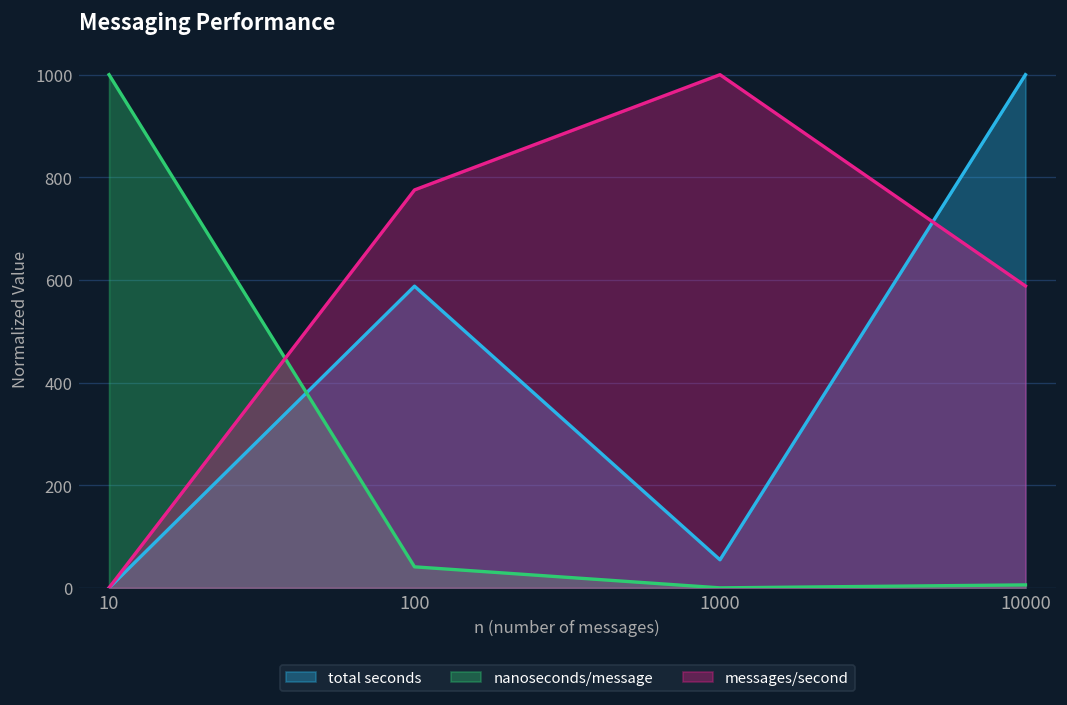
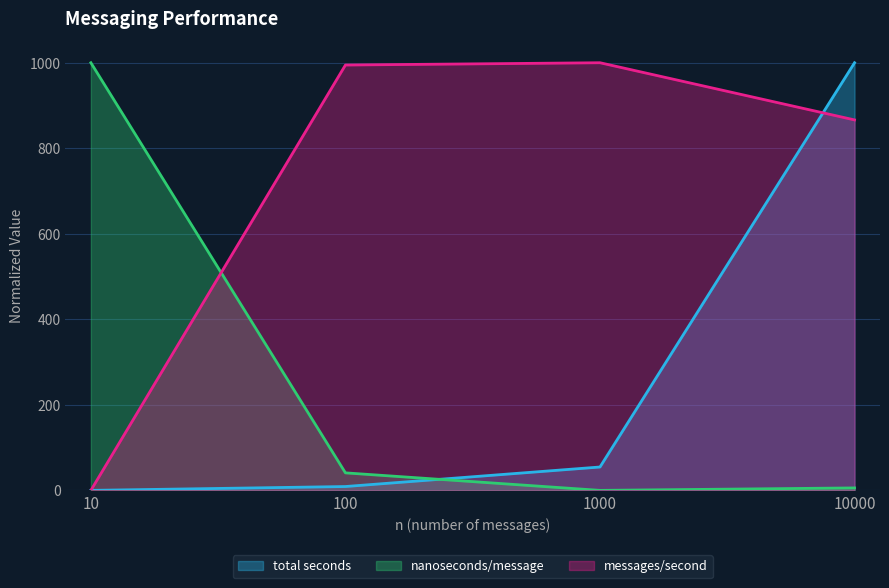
  {
    "total seconds": {
-     "100": 590,
+     "100": 10,
      "1000": 50,
      "10000": 1000
    },
    "nanoseconds/message": {
      "10": 1000,
      "100": 40,
      "1000": 0,
      "10000": 10
    },
    "messages/second": {
-     "100": 780,
+     "100": 990,
      "1000": 1000,
-     "10000": 590
+     "10000": 870
    }
  }
